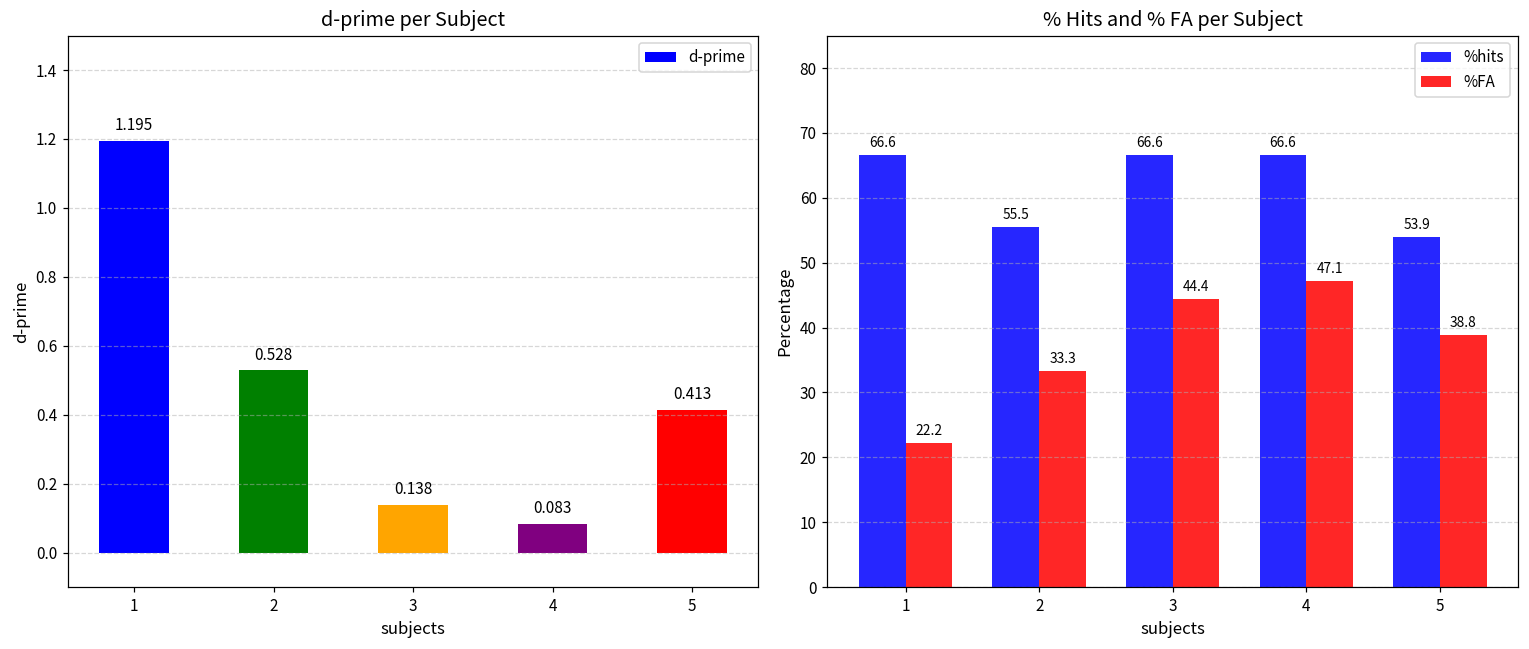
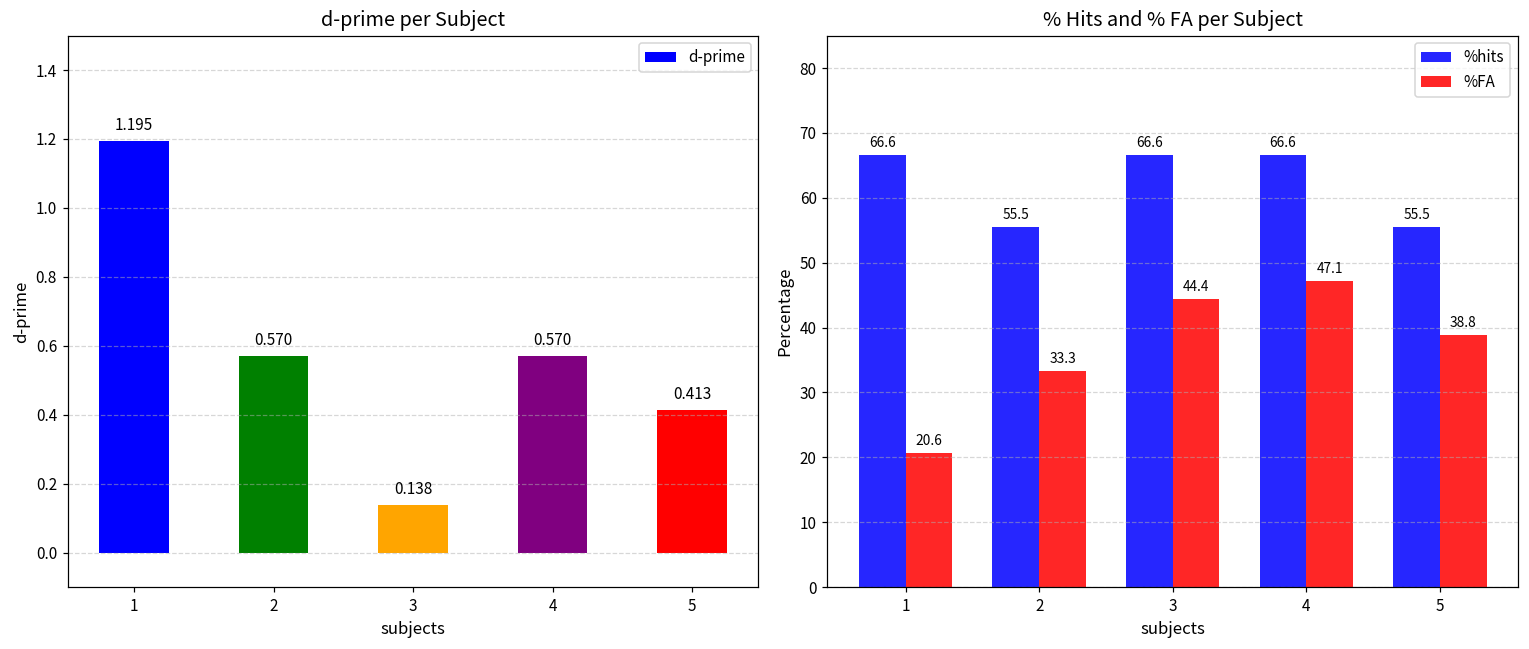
  {
    "d-prime per Subject": {
      "1": 1.195,
-     "2": 0.528,
+     "2": 0.570,
      "3": 0.138,
-     "4": 0.083,
+     "4": 0.570,
      "5": 0.413
    },
    "% Hits and % FA per Subject": {
      "%hits": {
        "1": 66.6,
        "2": 55.5,
        "3": 66.6,
        "4": 66.6,
-       "5": 53.9
+       "5": 55.5
      },
      "%FA": {
-       "1": 22.2,
+       "1": 20.6,
        "2": 33.3,
        "3": 44.4,
        "4": 47.1,
        "5": 38.8
      }
    }
  }
